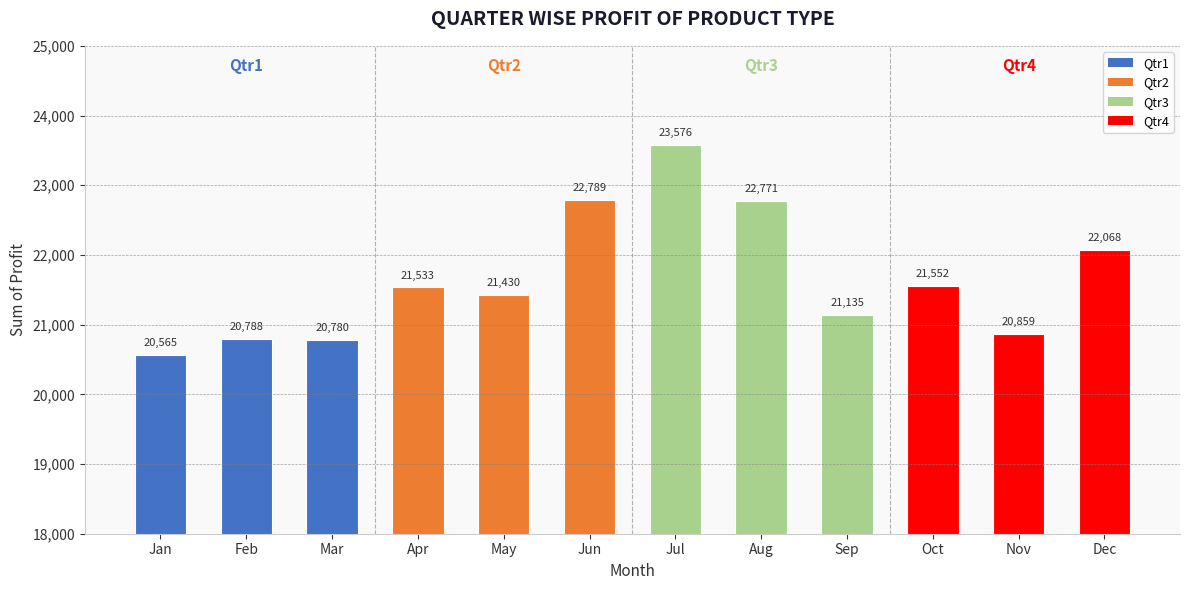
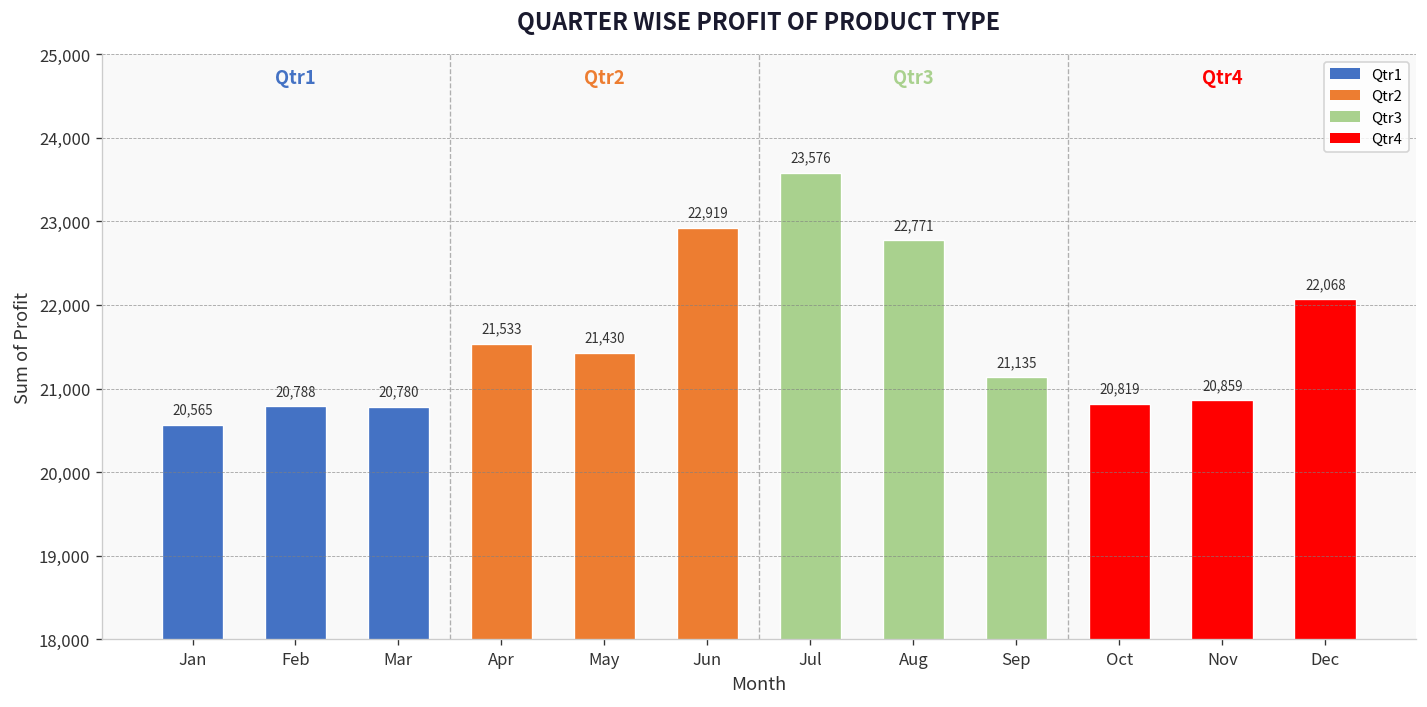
  {
    "Jan": "20,565",
    "Feb": "20,788",
    "Mar": "20,780",
    "Apr": "21,533",
    "May": "21,430",
-   "Jun": "22,789",
+   "Jun": "22,919",
    "Jul": "23,576",
    "Aug": "22,771",
    "Sep": "21,135",
-   "Oct": "21,552",
+   "Oct": "20,819",
    "Nov": "20,859",
    "Dec": "22,068"
  }
